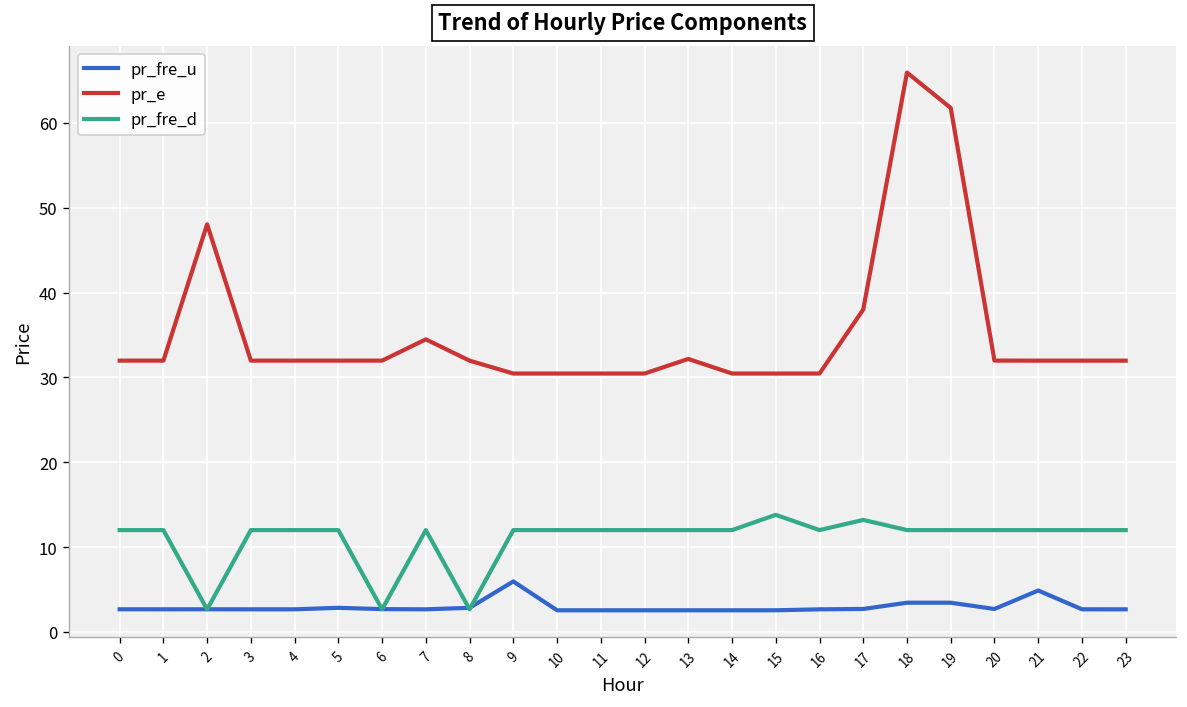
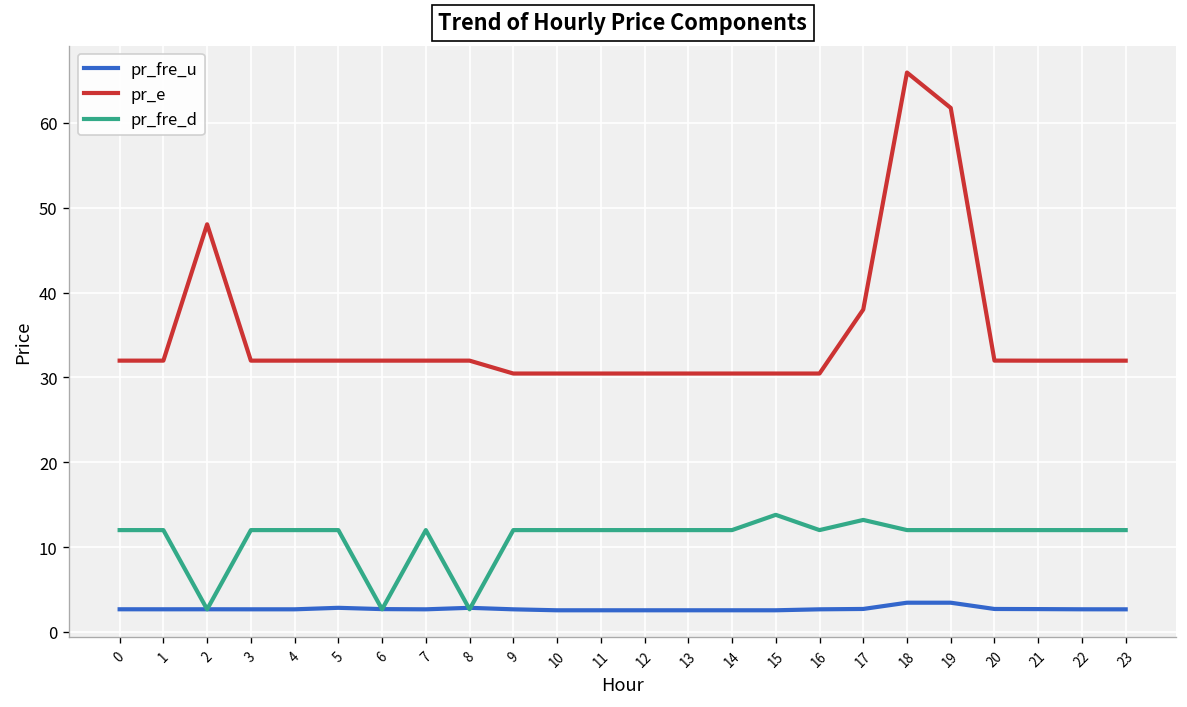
  {
    "pr_fre_u": {
      "0": 3,
      "1": 3,
      "3": 3,
      "4": 3,
      "5": 3,
      "7": 3,
-     "9": 6,
+     "9": 3,
      "10": 3,
      "11": 3,
      "12": 3,
      "13": 3,
      "14": 3,
      "15": 3,
      "16": 3,
      "17": 3,
      "18": 3,
      "19": 3,
      "20": 3,
-     "21": 5,
+     "21": 3,
      "22": 3,
      "23": 3
    },
    "pr_e": {
      "0": 32,
      "1": 32,
      "2": 48,
      "3": 32,
      "4": 32,
      "5": 32,
      "6": 32,
-     "7": 34,
+     "7": 32,
      "8": 32,
      "9": 30,
      "10": 30,
      "11": 30,
      "12": 30,
-     "13": 32,
+     "13": 30,
      "14": 30,
      "15": 30,
      "16": 30,
      "17": 38,
      "18": 66,
      "19": 62,
      "20": 32,
      "21": 32,
      "22": 32,
      "23": 32
    },
    "pr_fre_d": {
      "0": 12,
      "1": 12,
      "3": 12,
      "4": 12,
      "5": 12,
      "7": 12,
      "9": 12,
      "10": 12,
      "11": 12,
      "12": 12,
      "13": 12,
      "14": 12,
      "15": 14,
      "16": 12,
      "17": 13,
      "18": 12,
      "19": 12,
      "20": 12,
      "21": 12,
      "22": 12,
      "23": 12
    }
  }
